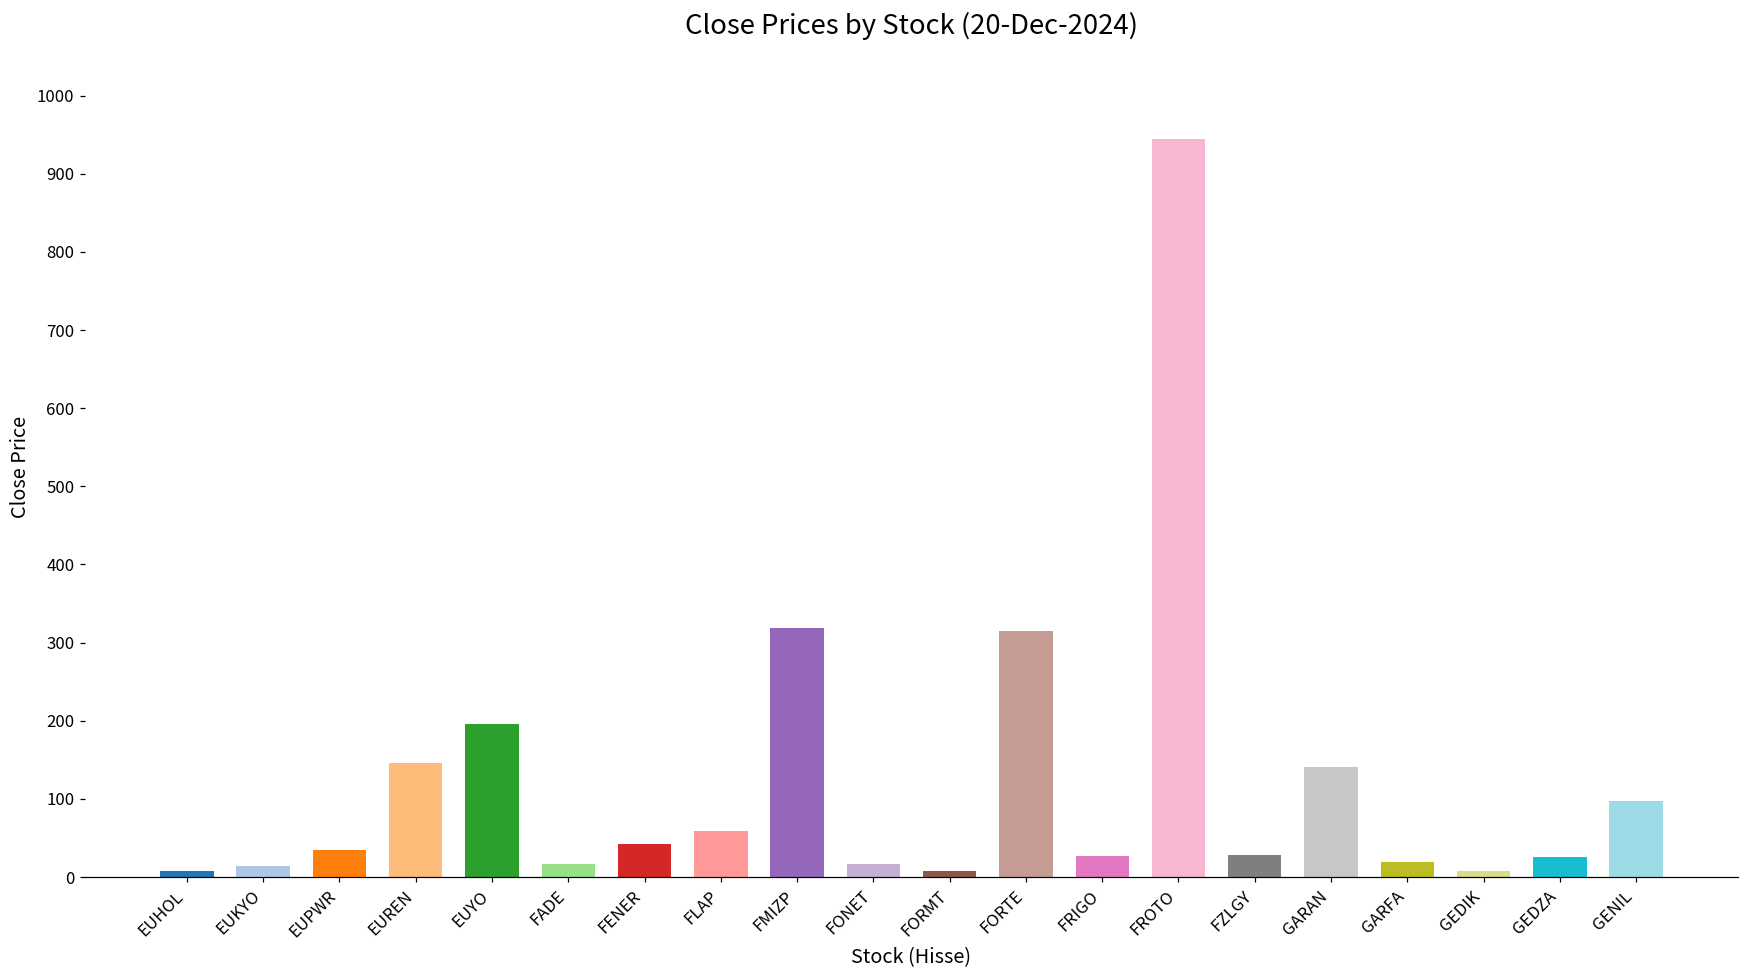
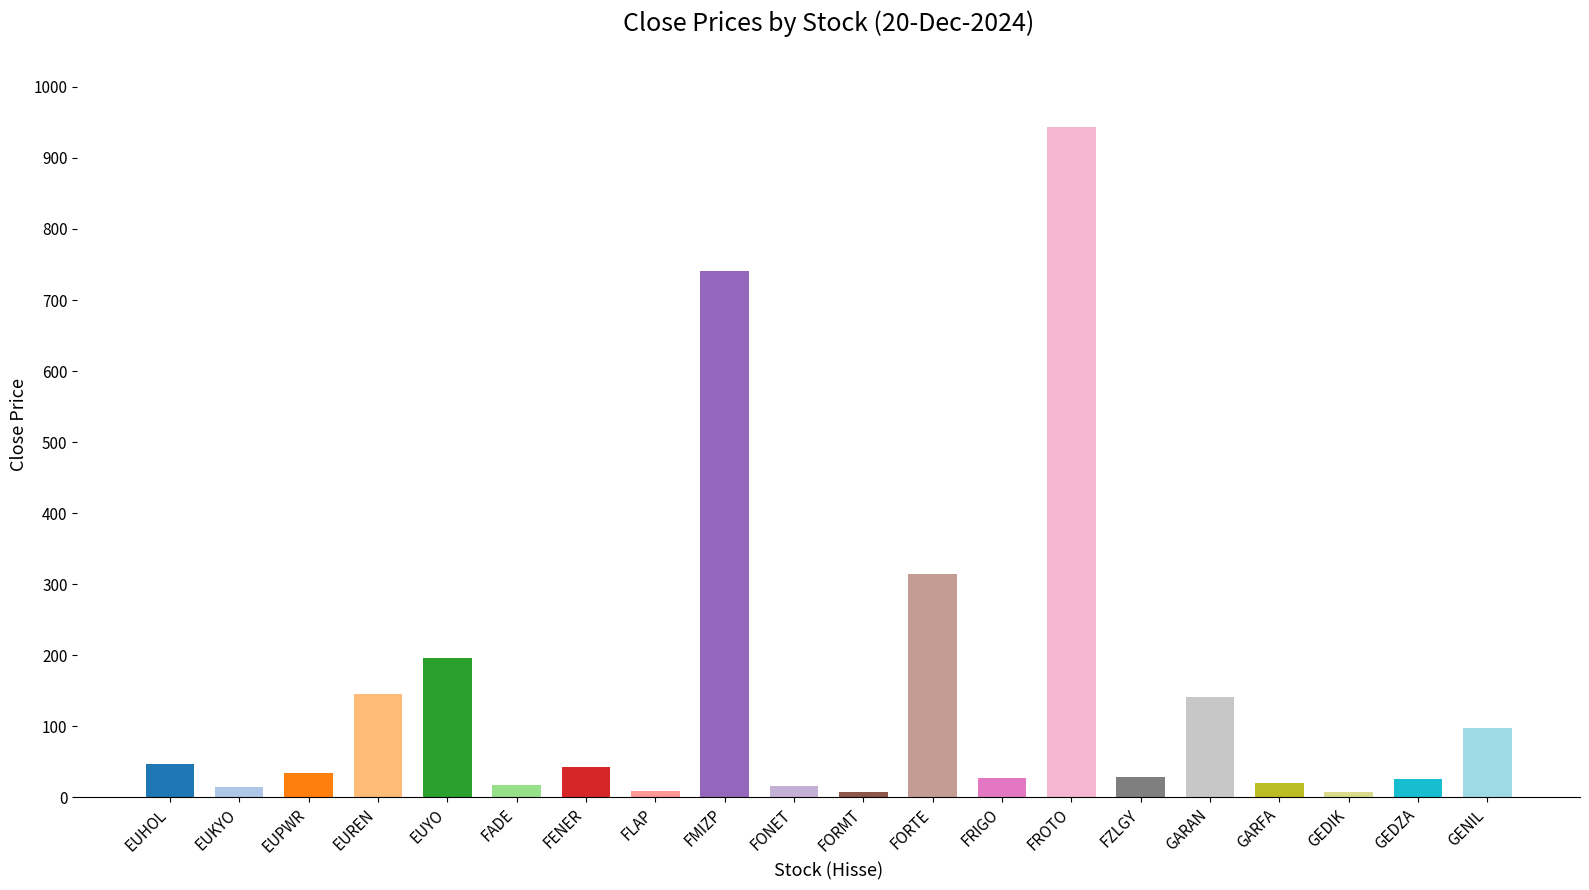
  {
-   "EUHOL": 10,
+   "EUHOL": 50,
    "EUKYO": 10,
    "EUPWR": 30,
    "EUREN": 150,
    "EUYO": 200,
    "FADE": 20,
    "FENER": 40,
-   "FLAP": 60,
-   "FMIZP": 320,
+   "FLAP": 10,
+   "FMIZP": 740,
    "FONET": 20,
    "FORMT": 10,
    "FORTE": 320,
    "FRIGO": 30,
    "FROTO": 940,
    "FZLGY": 30,
    "GARAN": 140,
    "GARFA": 20,
    "GEDIK": 10,
    "GEDZA": 30,
    "GENIL": 100
  }
